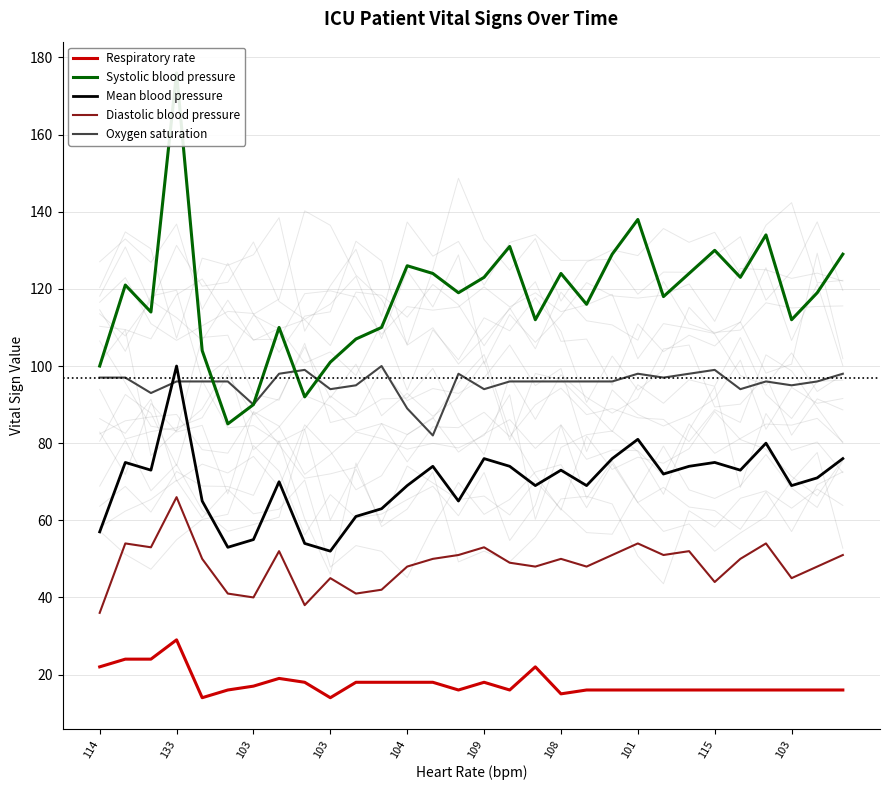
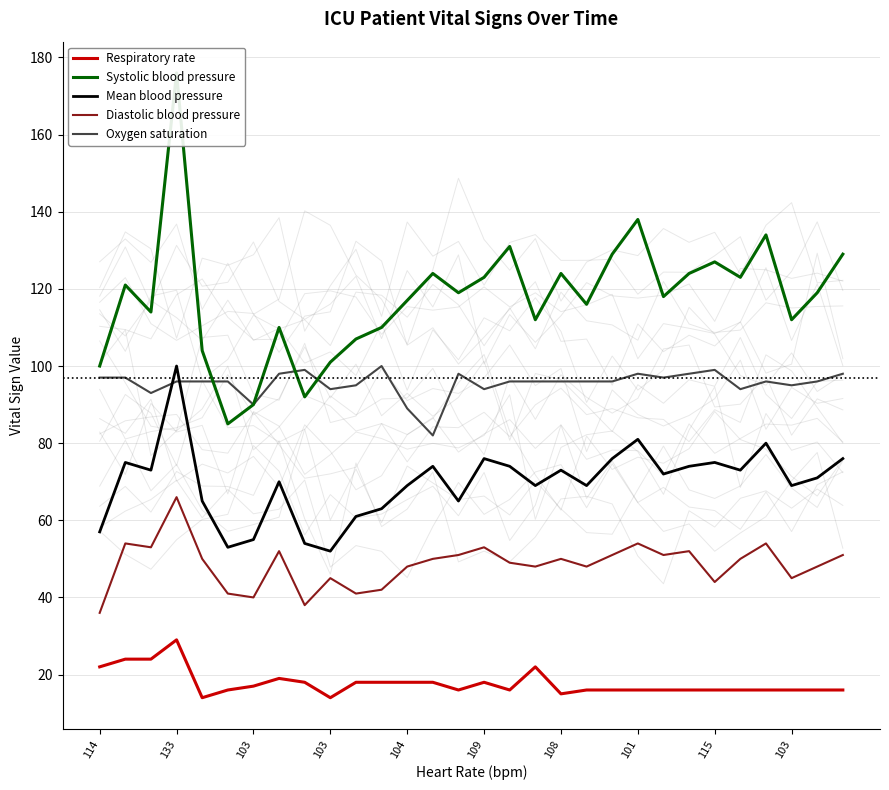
  {
    "Respiratory rate": {
      "114": 22,
      "133": 29,
      "104": 18,
      "109": 18,
      "108": 15,
      "101": 16,
      "115": 16
    },
    "Systolic blood pressure": {
      "114": 100,
-     "104": 126,
+     "104": 117,
      "109": 123,
      "108": 124,
      "101": 138,
-     "115": 130
+     "115": 127
    },
    "Mean blood pressure": {
      "133": 100,
      "104": 69,
      "109": 76,
      "108": 73,
      "101": 81,
      "115": 75
    },
    "Diastolic blood pressure": {
      "114": 36,
      "133": 66,
      "104": 48,
      "109": 53,
      "108": 50,
      "101": 54,
      "115": 44
    },
    "Oxygen saturation": {
      "114": 97,
      "133": 96,
      "104": 89,
      "109": 94,
      "101": 98,
      "115": 99
    }
  }
